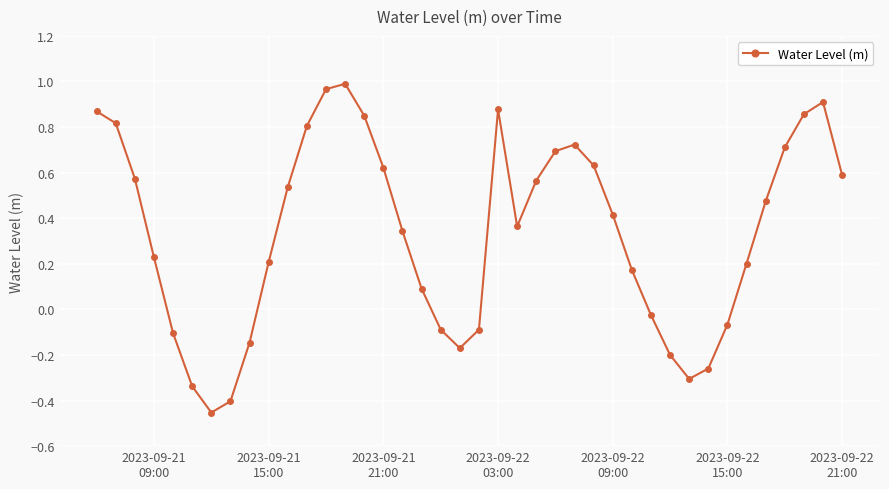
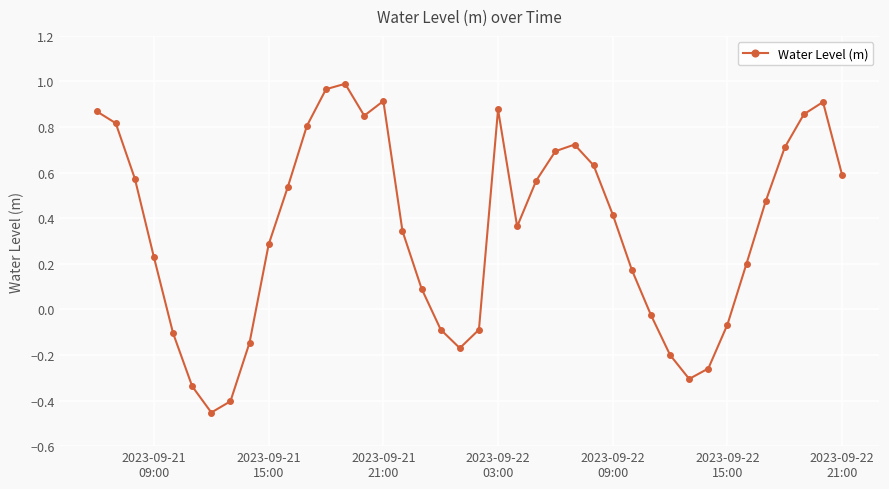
  {
    "2023-09-21 09:00": 0.23,
-   "2023-09-21 15:00": 0.21,
-   "2023-09-21 21:00": 0.62,
+   "2023-09-21 15:00": 0.29,
+   "2023-09-21 21:00": 0.91,
    "2023-09-22 03:00": 0.88,
    "2023-09-22 09:00": 0.42,
    "2023-09-22 15:00": -0.07,
    "2023-09-22 21:00": 0.59
  }
